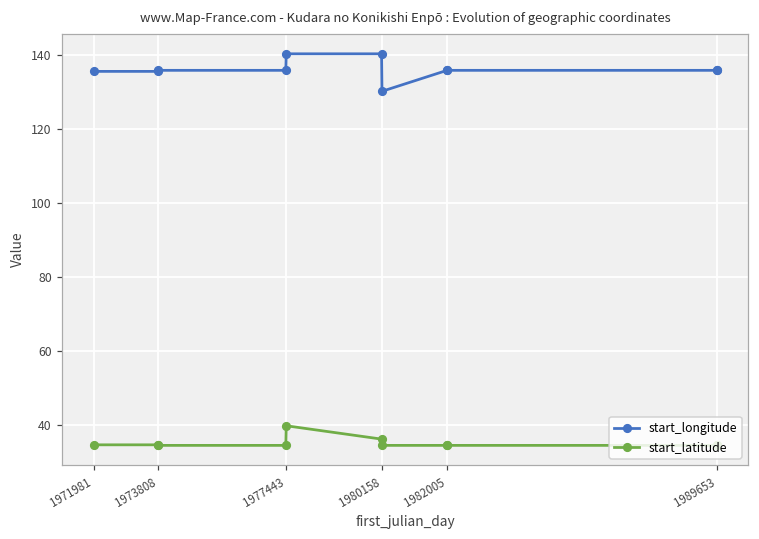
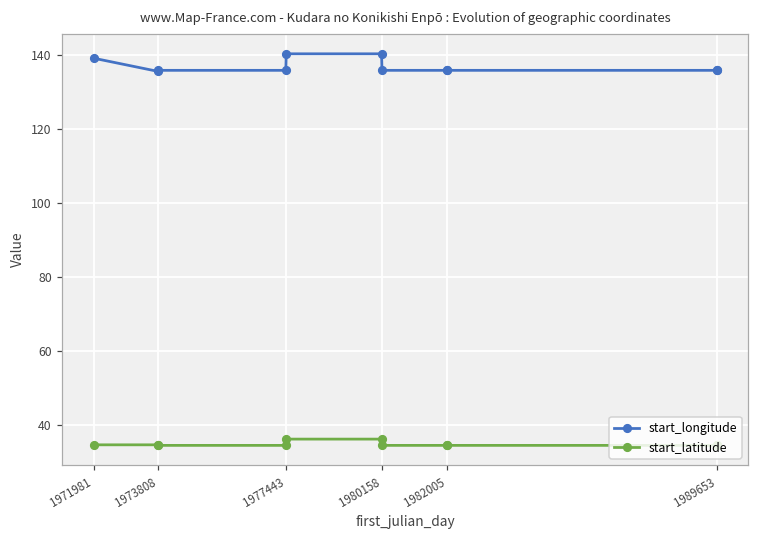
  {
    "start_longitude": {
-     "1971981": 136,
+     "1971981": 139,
      "1973808": 136,
      "1977443": 140,
-     "1980158": 130,
+     "1980158": 136,
      "1982005": 136,
      "1989653": 136
    },
    "start_latitude": {
      "1971981": 35,
      "1973808": 35,
-     "1977443": 40,
+     "1977443": 36,
      "1980158": 35,
      "1982005": 35
    }
  }
